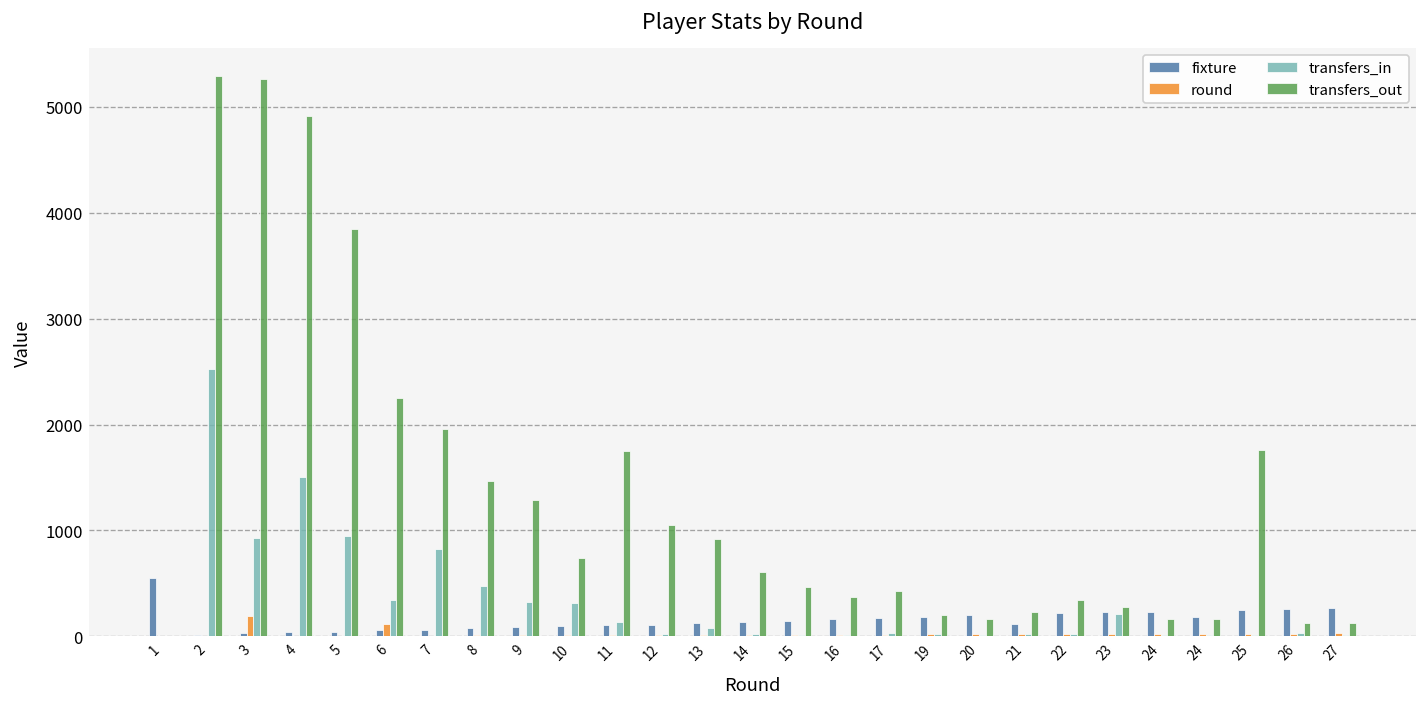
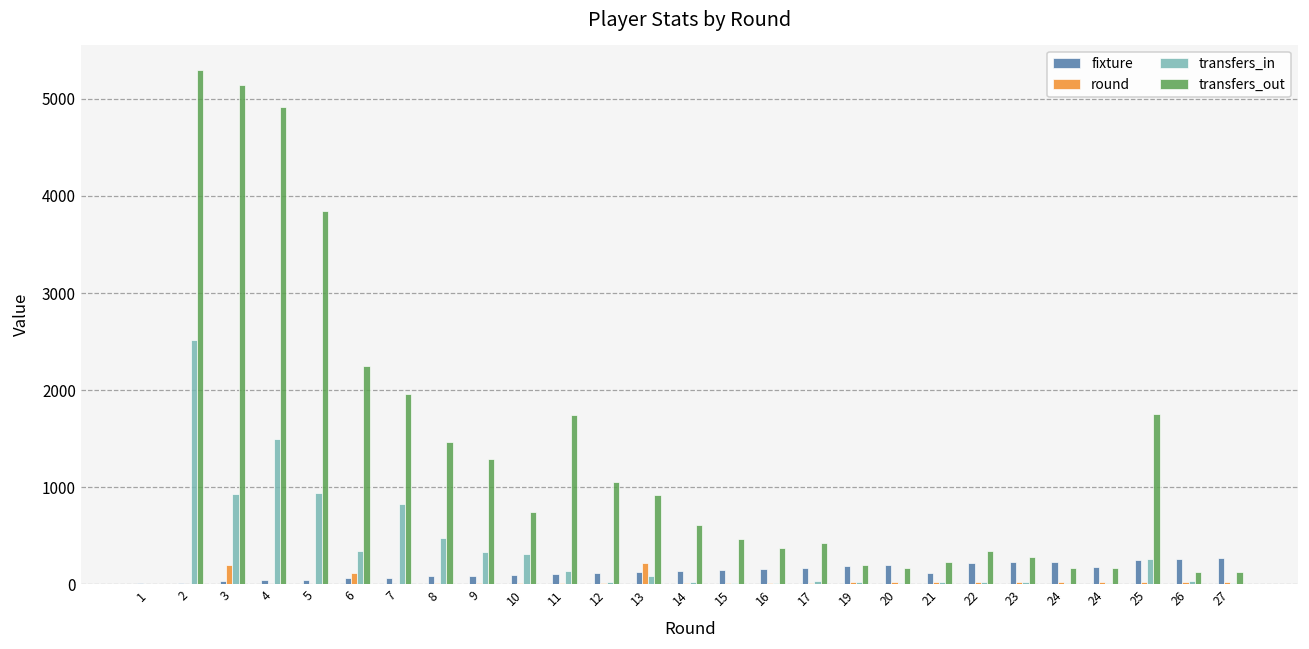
  {
    "fixture": {
-     "1": 600,
+     "1": 0,
      "3": 0,
      "4": 0,
      "5": 0,
      "6": 100,
      "7": 100,
      "8": 100,
      "9": 100,
      "10": 100,
      "11": 100,
      "12": 100,
      "13": 100,
      "14": 100,
      "15": 100,
      "16": 200,
      "17": 200,
      "19": 200,
      "20": 200,
      "21": 100,
      "22": 200,
      "23": 200,
      "25": 300,
      "26": 300,
      "27": 300
    },
    "round": {
      "3": 200,
      "6": 100,
-     "13": 0
+     "13": 200
    },
    "transfers_in": {
      "1": 0,
      "2": 2500,
      "3": 900,
      "4": 1500,
      "5": 900,
      "6": 300,
      "7": 800,
      "8": 500,
      "9": 300,
      "10": 300,
      "11": 100,
      "13": 100,
      "17": 0,
-     "23": 200,
-     "25": 0,
+     "23": 0,
+     "25": 300,
      "26": 0
    },
    "transfers_out": {
      "1": 0,
      "2": 5300,
-     "3": 5300,
+     "3": 5100,
      "4": 4900,
      "5": 3800,
      "6": 2200,
      "7": 2000,
      "8": 1500,
      "9": 1300,
      "10": 700,
      "11": 1700,
      "12": 1100,
      "13": 900,
      "14": 600,
      "15": 500,
      "16": 400,
      "17": 400,
      "19": 200,
      "20": 200,
      "21": 200,
      "22": 300,
      "23": 300,
      "25": 1800,
      "26": 100,
      "27": 100
    }
  }
